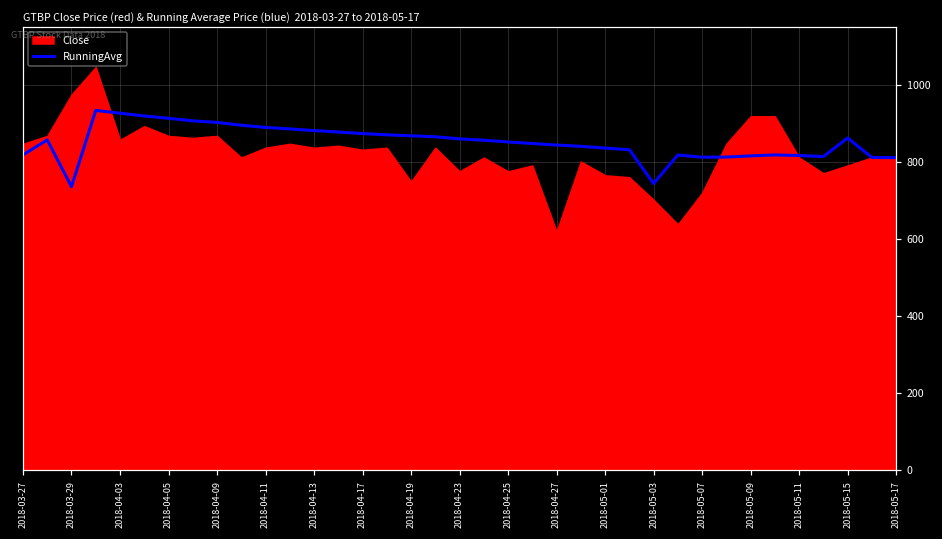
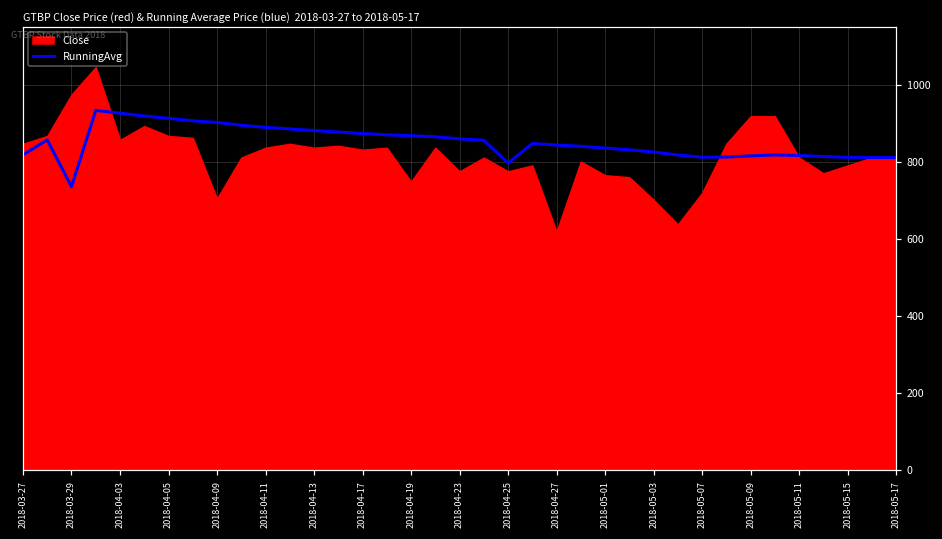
  {
    "RunningAvg": {
      "2018-03-27": 820,
      "2018-03-29": 740,
      "2018-04-03": 930,
      "2018-04-05": 910,
      "2018-04-09": 900,
      "2018-04-11": 890,
      "2018-04-13": 880,
      "2018-04-17": 870,
      "2018-04-19": 870,
      "2018-04-23": 860,
-     "2018-04-25": 850,
+     "2018-04-25": 800,
      "2018-04-27": 840,
      "2018-05-01": 840,
-     "2018-05-03": 740,
+     "2018-05-03": 830,
      "2018-05-07": 810,
      "2018-05-09": 820,
-     "2018-05-15": 860
+     "2018-05-15": 810
    },
    "Close": {
      "2018-03-27": 850,
      "2018-03-29": 970,
      "2018-04-03": 860,
      "2018-04-05": 870,
-     "2018-04-09": 870,
+     "2018-04-09": 700,
      "2018-04-11": 840,
      "2018-04-13": 840,
      "2018-04-17": 830,
      "2018-04-19": 750,
      "2018-04-23": 780,
      "2018-04-25": 780,
      "2018-04-27": 620,
      "2018-05-01": 770,
      "2018-05-03": 700,
      "2018-05-07": 720,
      "2018-05-09": 920,
      "2018-05-15": 790
    }
  }
